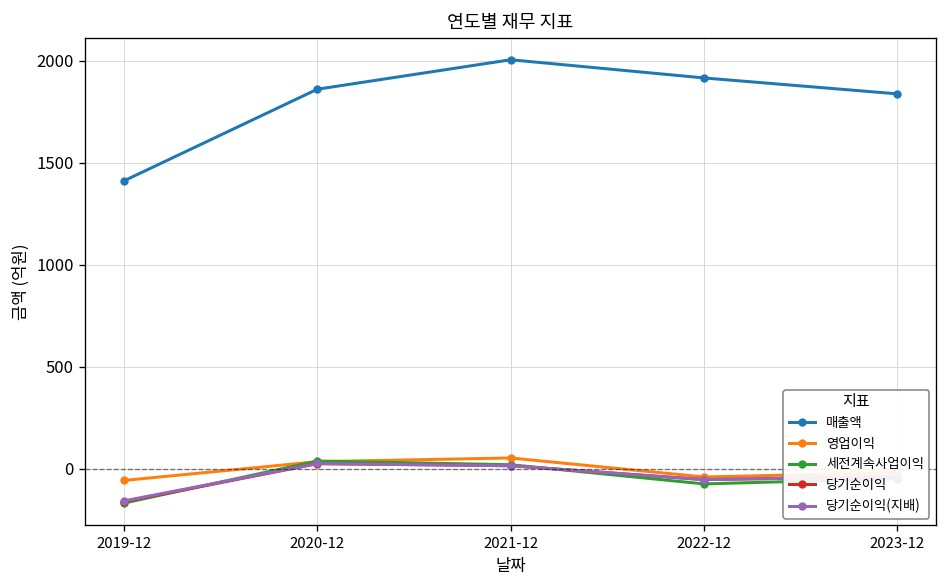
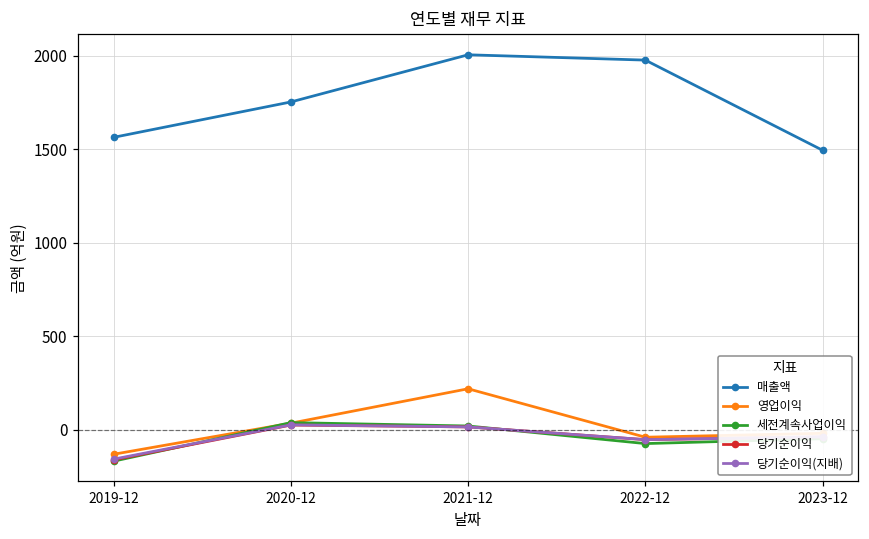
  {
    "매출액": {
-     "2019-12": 1410,
-     "2020-12": 1860,
+     "2019-12": 1560,
+     "2020-12": 1750,
      "2021-12": 2000,
-     "2022-12": 1920,
-     "2023-12": 1840
+     "2022-12": 1980,
+     "2023-12": 1490
    },
    "영업이익": {
-     "2019-12": -60,
-     "2021-12": 50
+     "2019-12": -130,
+     "2021-12": 220
    },
    "세전계속사업이익": {
      "2022-12": -70
    }
  }
